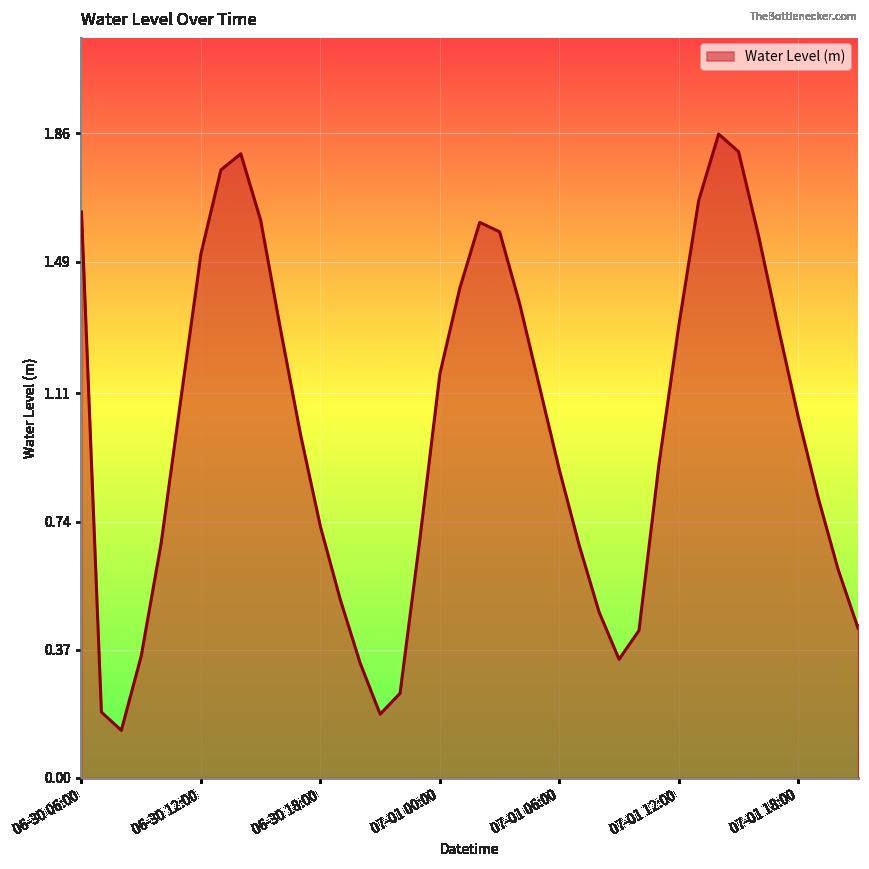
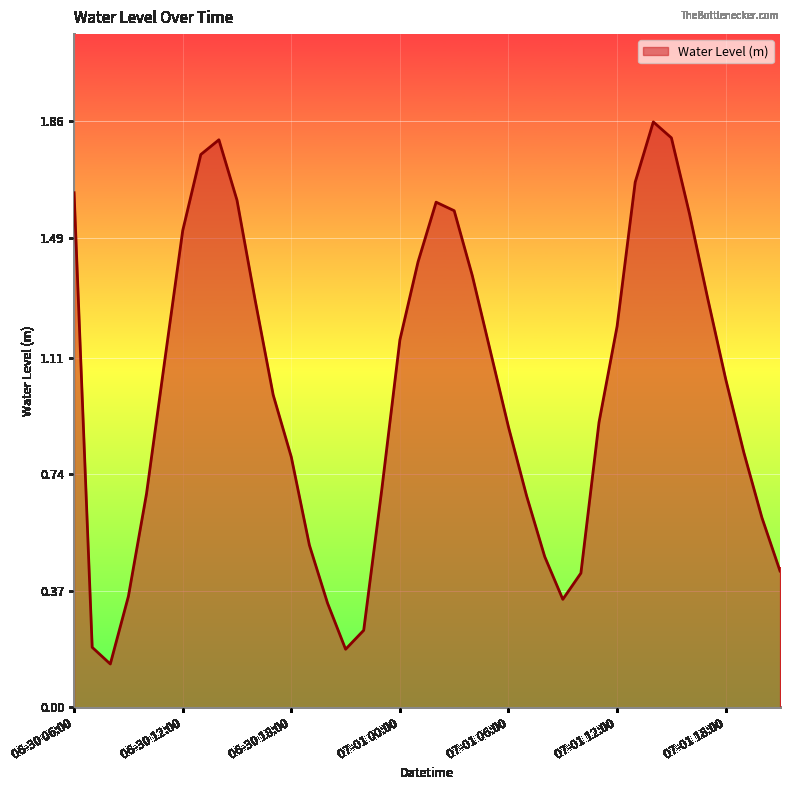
  {
    "06-30 06:00": 1.63,
    "06-30 12:00": 1.51,
-   "06-30 18:00": 0.73,
+   "06-30 18:00": 0.79,
    "07-01 00:00": 1.17,
    "07-01 06:00": 0.89,
-   "07-01 12:00": 1.31,
+   "07-01 12:00": 1.21,
    "07-01 18:00": 1.04
  }
